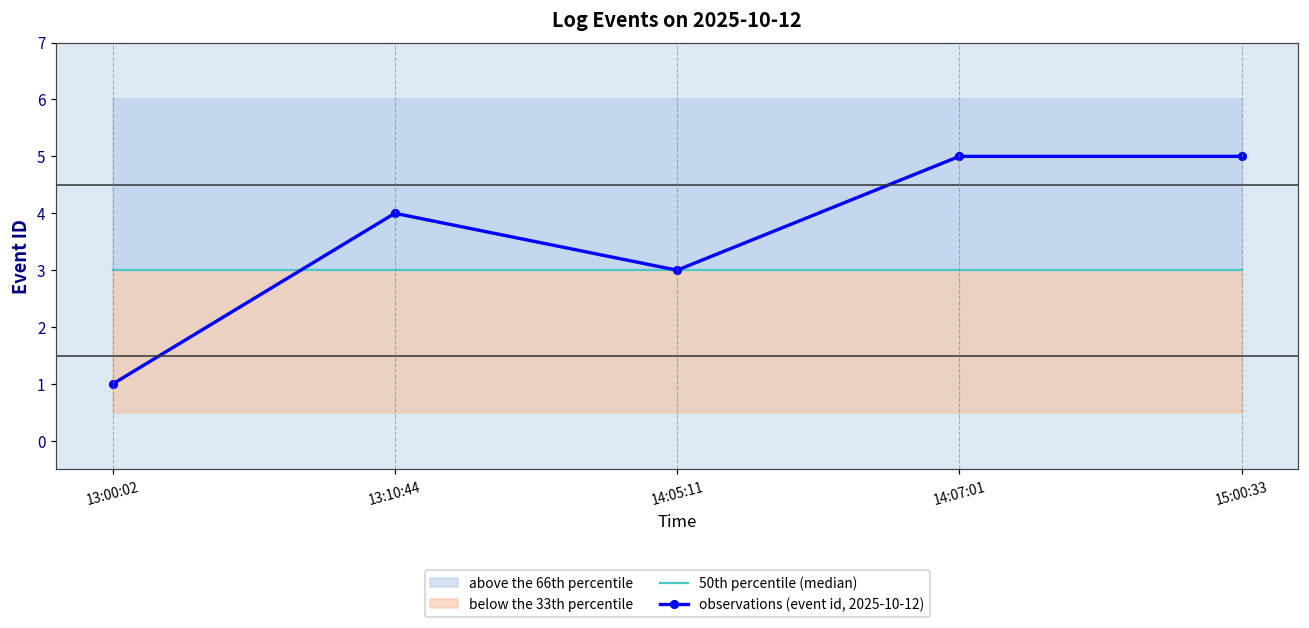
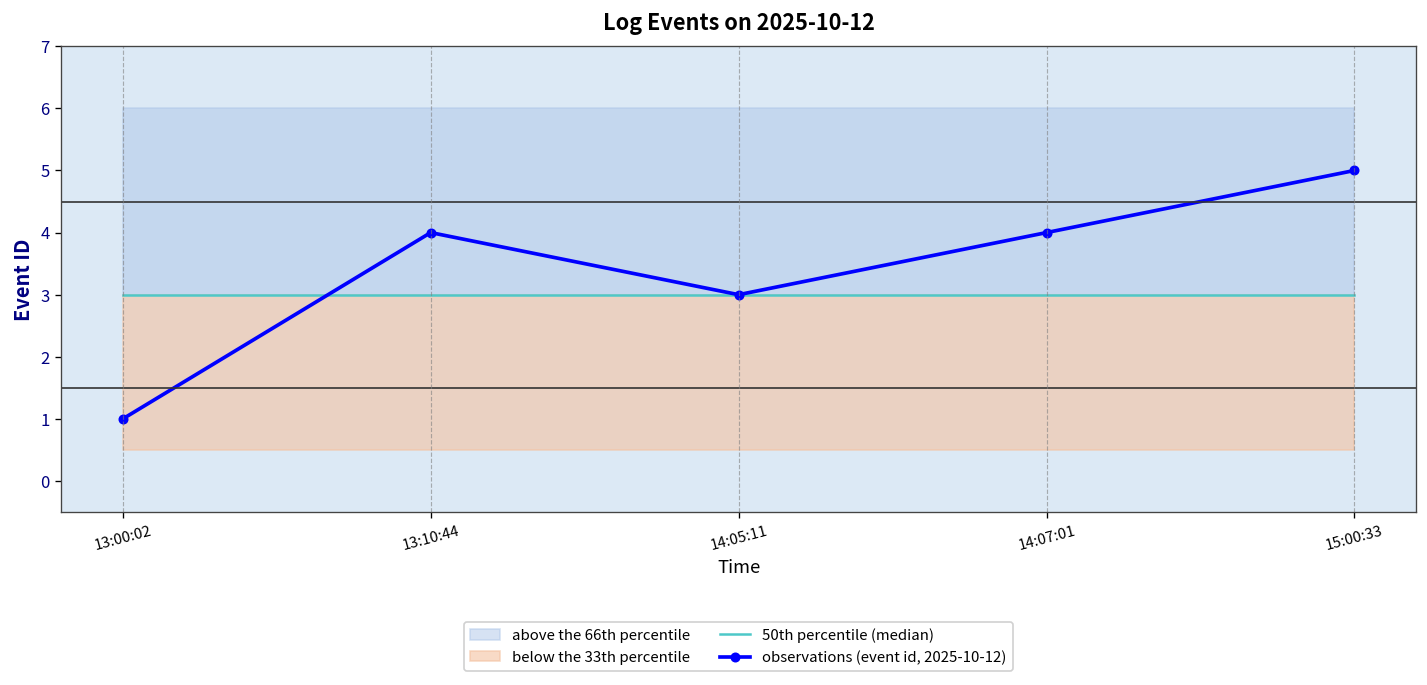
  {
    "below the 33th percentile": {
      "13:00:02": 3,
      "13:10:44": 3,
      "14:07:01": 3,
      "15:00:33": 3
    },
    "above the 66th percentile": {
      "13:00:02": 3,
      "13:10:44": 3,
      "14:05:11": 3,
      "14:07:01": 3,
      "15:00:33": 3
    },
    "observations (event id, 2025-10-12)": {
      "13:00:02": 1,
      "13:10:44": 4,
-     "14:07:01": 5,
+     "14:07:01": 4,
      "15:00:33": 5
    }
  }
